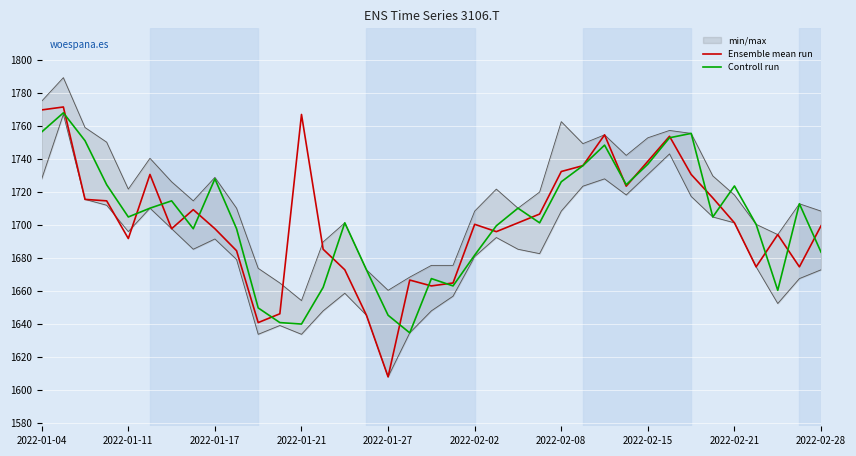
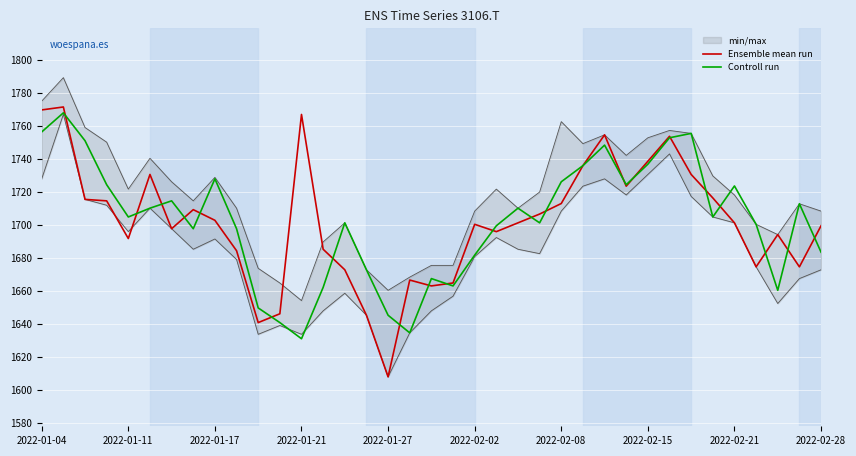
  {
    "Ensemble mean run": {
      "2022-01-04": 1770,
      "2022-01-11": 1692,
-     "2022-01-17": 1698,
+     "2022-01-17": 1703,
      "2022-01-21": 1767,
      "2022-02-02": 1700,
-     "2022-02-08": 1732,
+     "2022-02-08": 1713,
      "2022-02-15": 1739,
      "2022-02-28": 1699
    },
    "Controll run": {
      "2022-01-04": 1756,
      "2022-01-11": 1705,
-     "2022-01-21": 1640,
+     "2022-01-21": 1631,
      "2022-01-27": 1645,
      "2022-02-08": 1726,
      "2022-02-15": 1737,
      "2022-02-21": 1724,
      "2022-02-28": 1683
    }
  }
